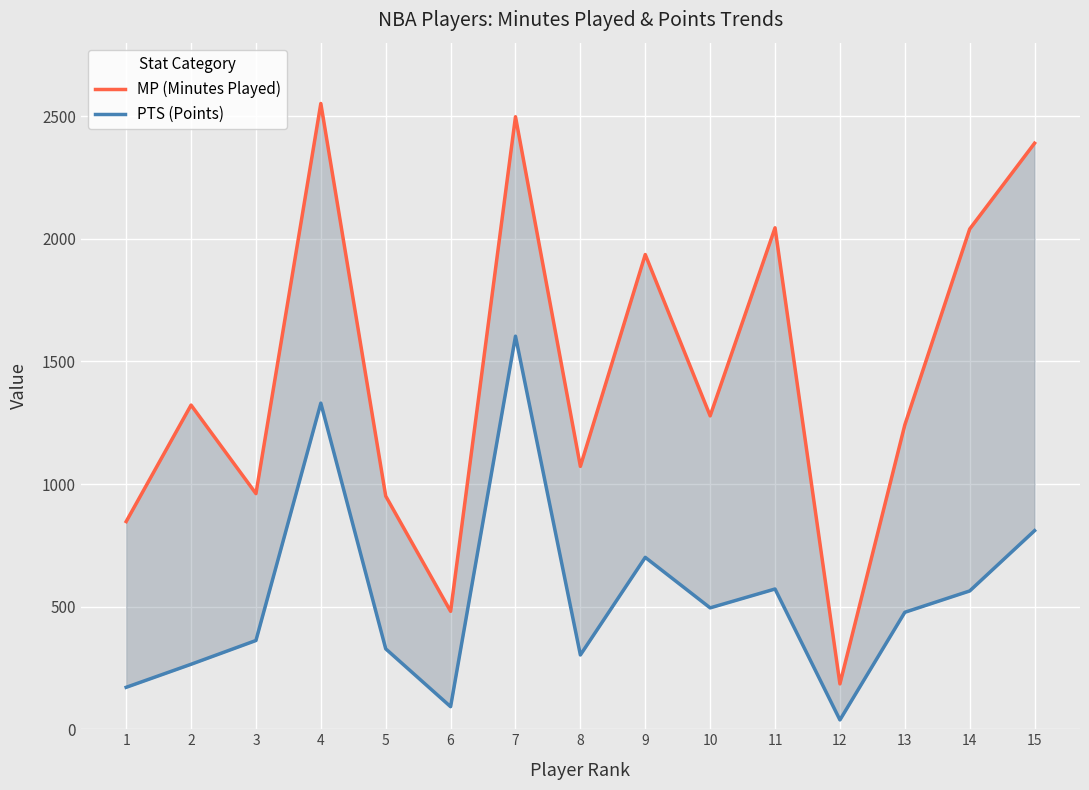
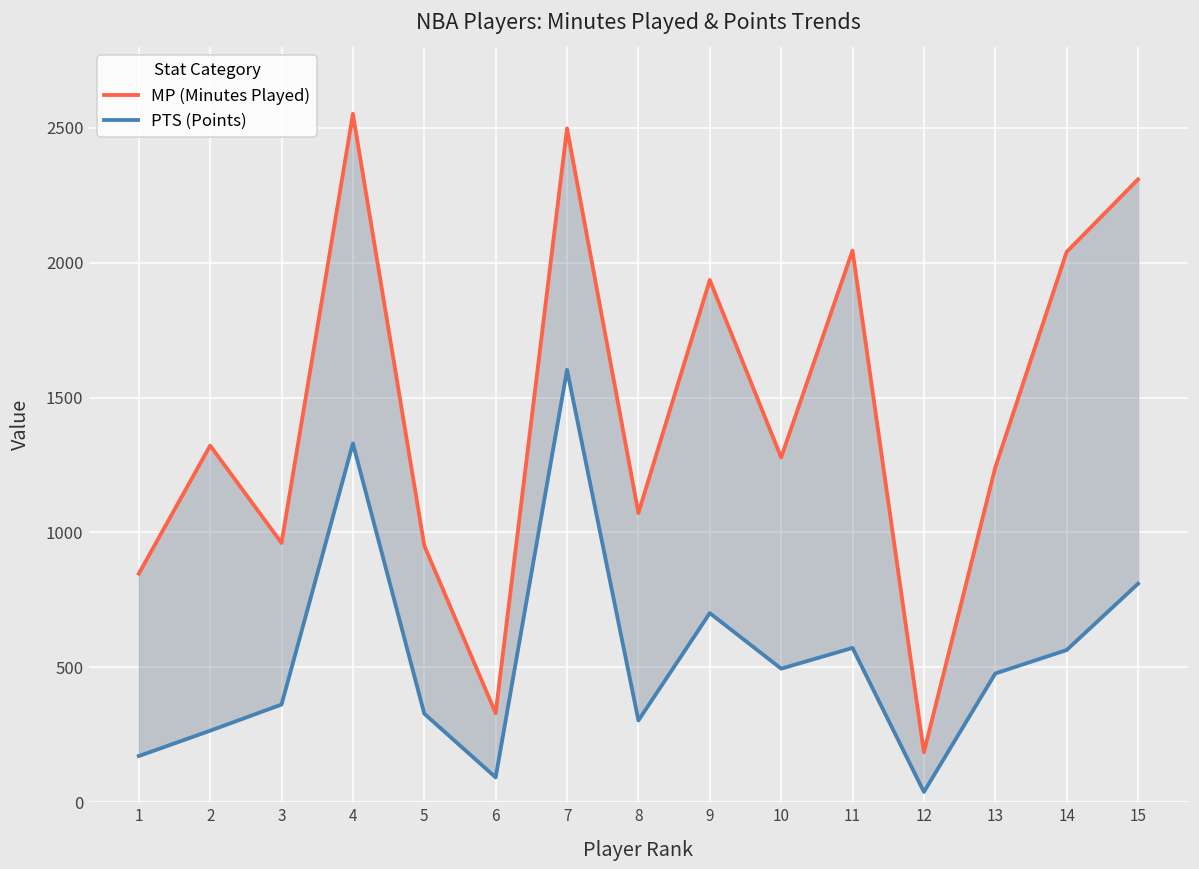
  {
    "MP (Minutes Played)": {
      "1": 850,
      "2": 1320,
      "3": 960,
      "4": 2550,
      "5": 950,
-     "6": 480,
+     "6": 330,
      "7": 2500,
      "8": 1070,
      "9": 1940,
      "10": 1280,
      "11": 2050,
      "12": 190,
      "13": 1240,
      "14": 2040,
-     "15": 2390
+     "15": 2310
    },
    "PTS (Points)": {
      "1": 170,
      "2": 270,
      "3": 360,
      "4": 1330,
      "5": 330,
      "6": 90,
      "7": 1600,
      "8": 300,
      "9": 700,
      "10": 500,
      "11": 570,
      "12": 40,
      "13": 480,
      "14": 560,
      "15": 810
    }
  }
